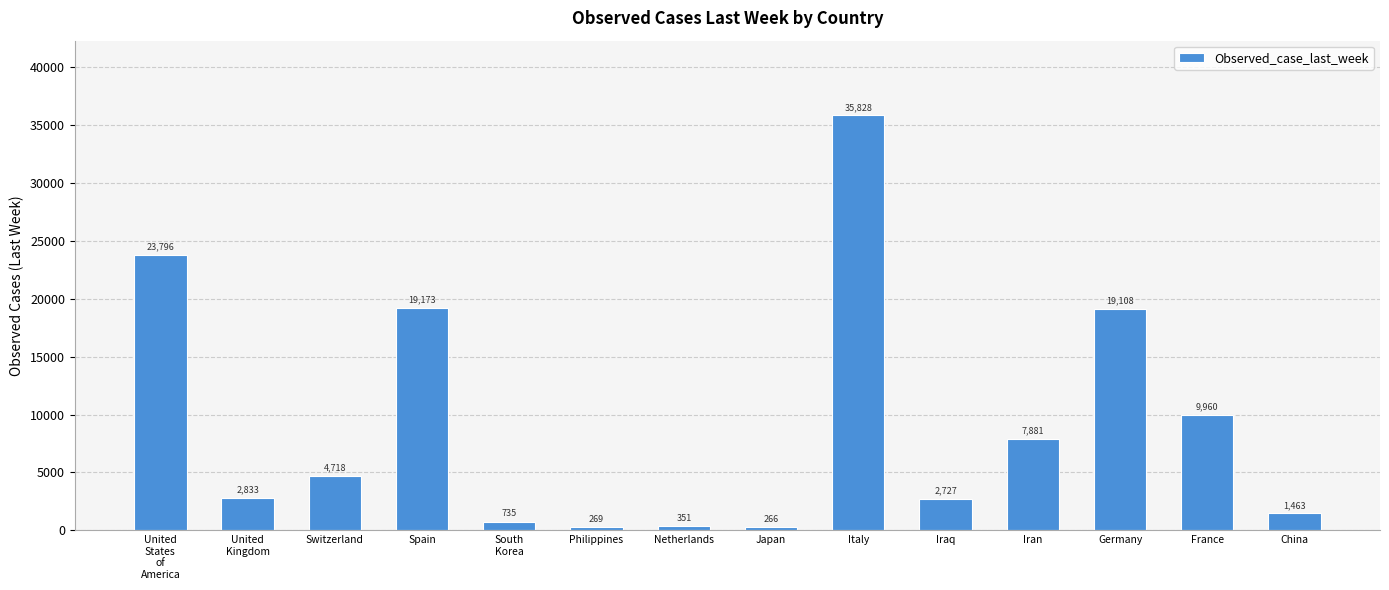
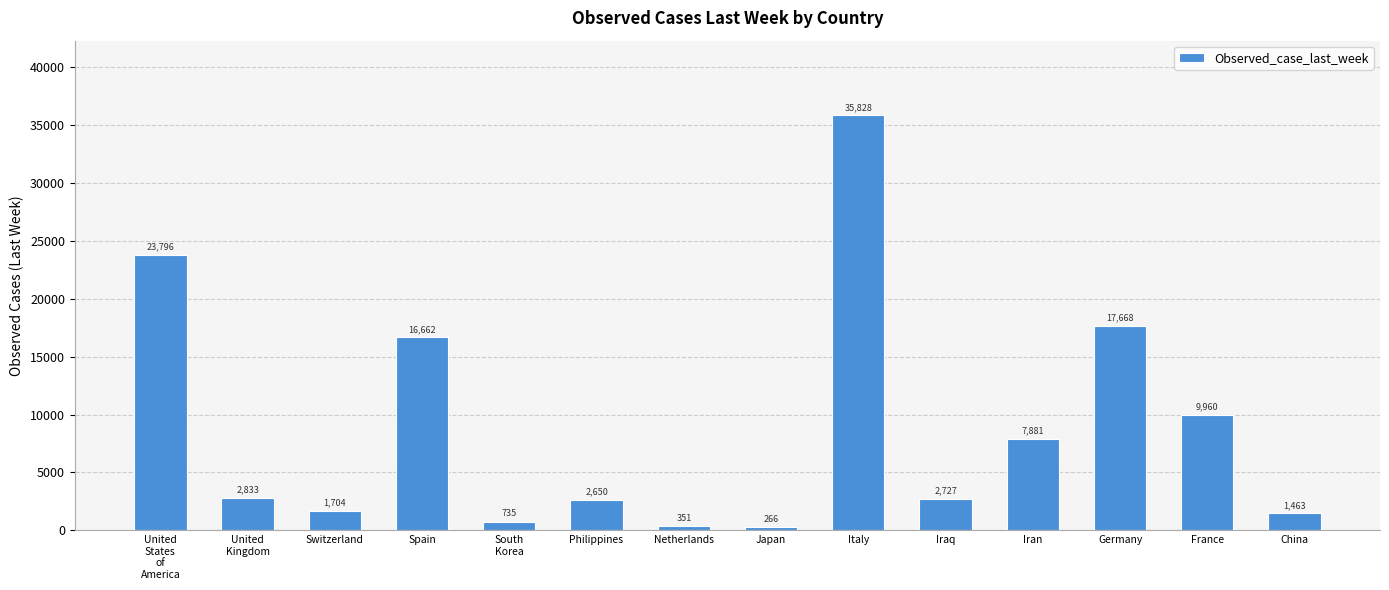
  {
    "United States of America": "23,796",
    "United Kingdom": "2,833",
-   "Switzerland": "4,718",
-   "Spain": "19,173",
+   "Switzerland": "1,704",
+   "Spain": "16,662",
    "South Korea": "735",
-   "Philippines": "269",
+   "Philippines": "2,650",
    "Netherlands": "351",
    "Japan": "266",
    "Italy": "35,828",
    "Iraq": "2,727",
    "Iran": "7,881",
-   "Germany": "19,108",
+   "Germany": "17,668",
    "France": "9,960",
    "China": "1,463"
  }
